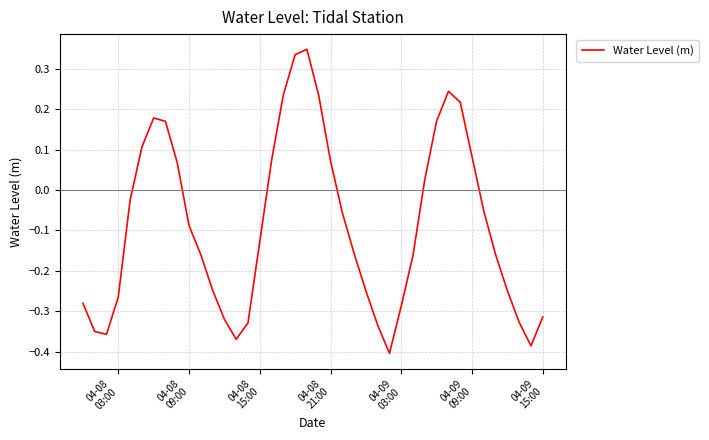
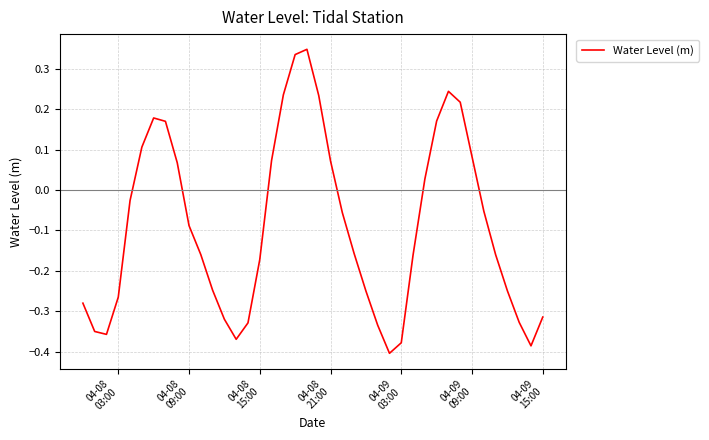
  {
    "04-08 03:00": -0.27,
    "04-08 09:00": -0.09,
-   "04-08 15:00": -0.13,
+   "04-08 15:00": -0.17,
    "04-08 21:00": 0.07,
-   "04-09 03:00": -0.29,
+   "04-09 03:00": -0.38,
    "04-09 09:00": 0.08,
    "04-09 15:00": -0.31
  }
